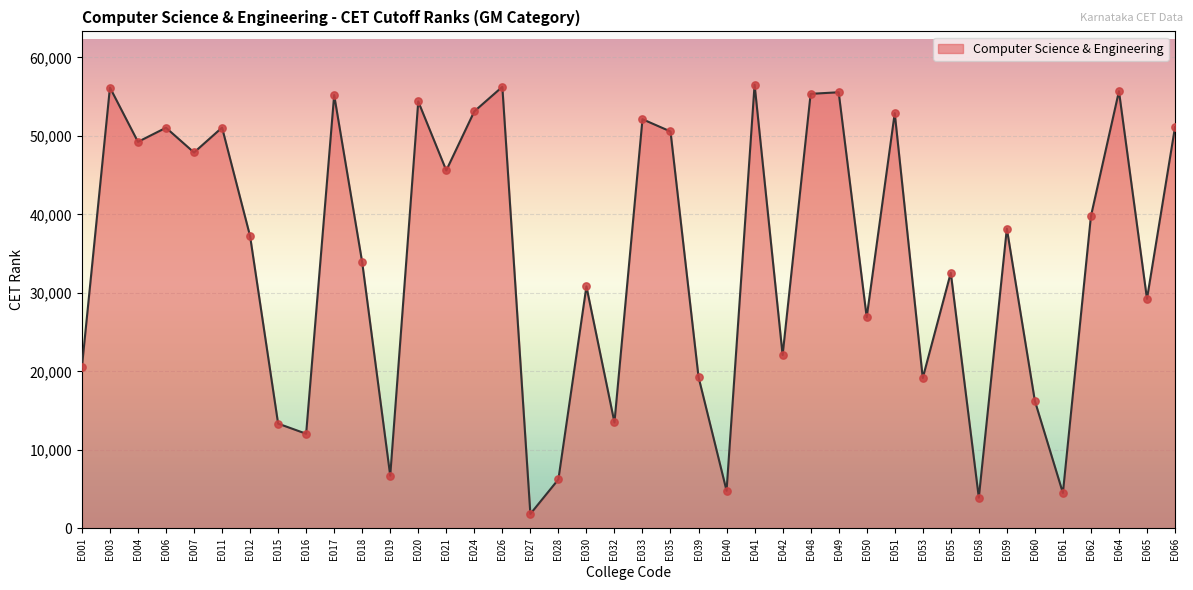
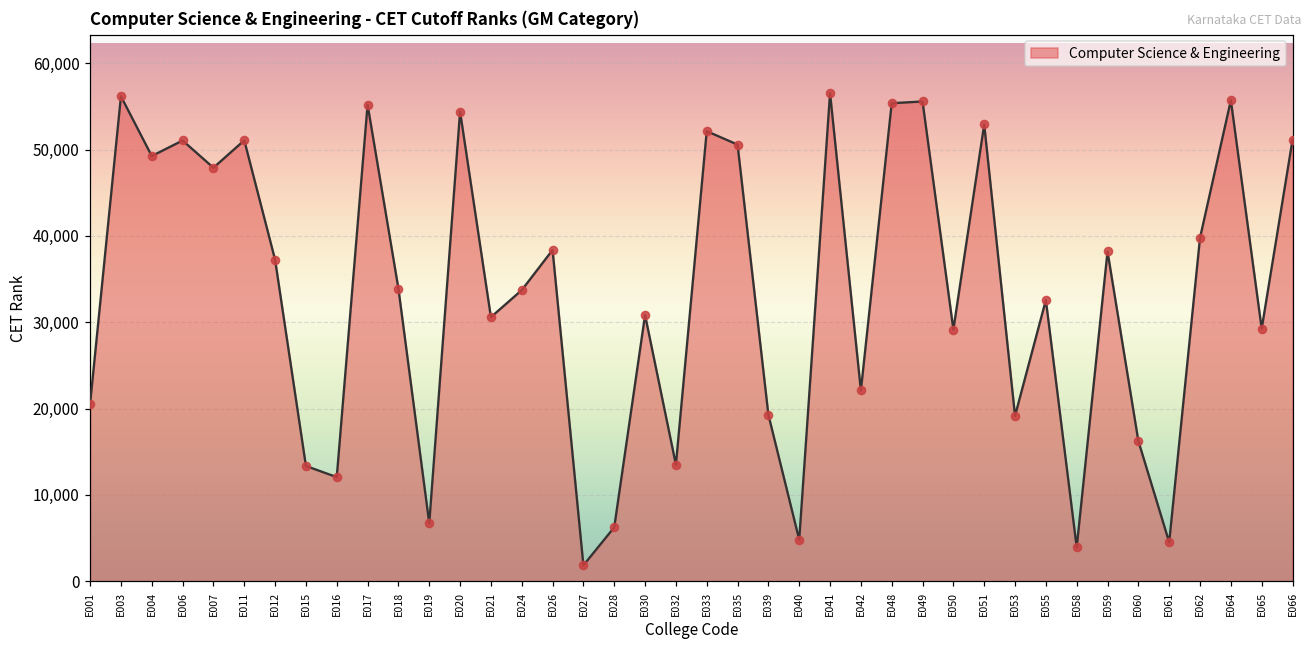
  {
    "E001": "21,000",
    "E003": "56,000",
    "E004": "49,000",
    "E006": "51,000",
    "E007": "48,000",
    "E011": "51,000",
    "E012": "37,000",
    "E015": "13,000",
    "E016": "12,000",
    "E017": "55,000",
    "E018": "34,000",
    "E019": "7,000",
    "E020": "54,000",
-   "E021": "46,000",
-   "E024": "53,000",
-   "E026": "56,000",
+   "E021": "31,000",
+   "E024": "34,000",
+   "E026": "38,000",
    "E027": "2,000",
    "E028": "6,000",
    "E030": "31,000",
    "E032": "14,000",
    "E033": "52,000",
    "E035": "51,000",
    "E039": "19,000",
    "E040": "5,000",
    "E041": "57,000",
    "E042": "22,000",
    "E048": "55,000",
    "E049": "56,000",
-   "E050": "27,000",
+   "E050": "29,000",
    "E051": "53,000",
    "E053": "19,000",
    "E055": "33,000",
    "E058": "4,000",
    "E059": "38,000",
    "E060": "16,000",
    "E061": "5,000",
    "E062": "40,000",
    "E064": "56,000",
    "E065": "29,000",
    "E066": "51,000"
  }
